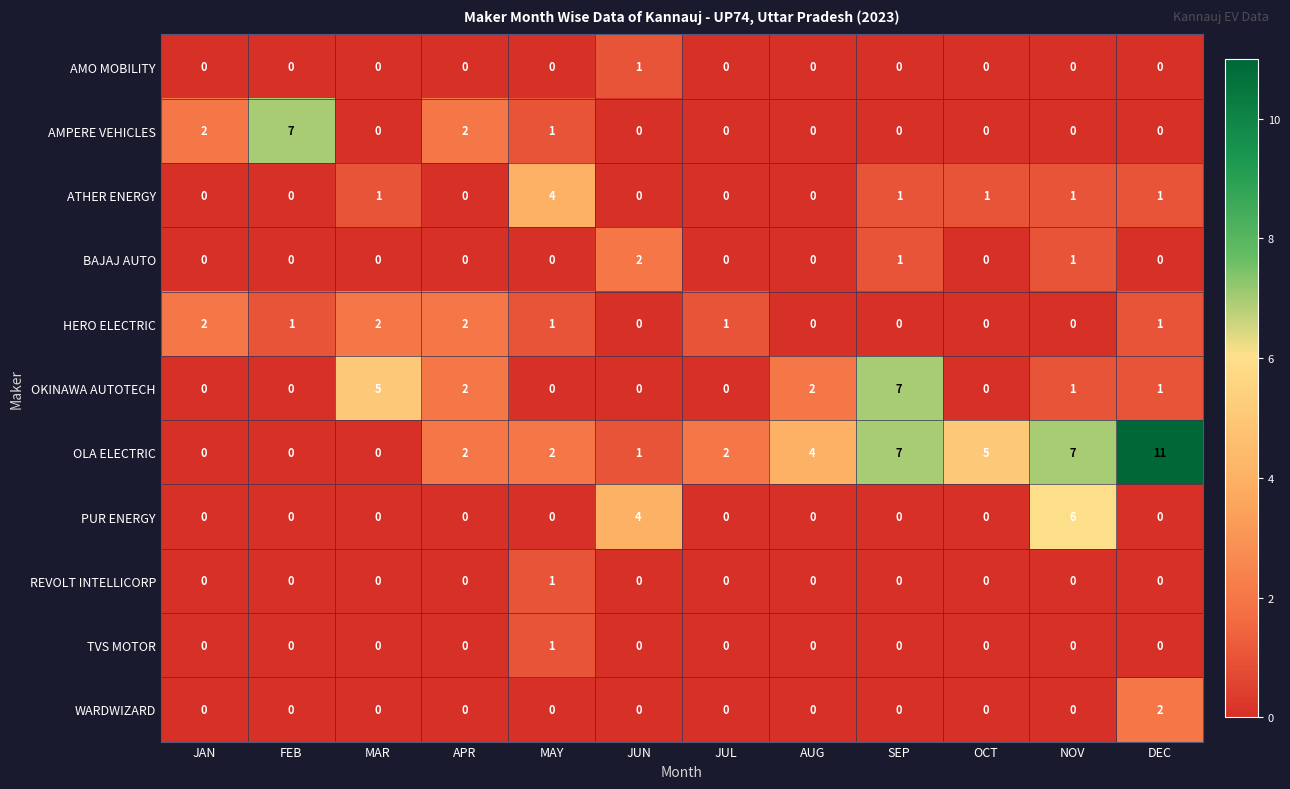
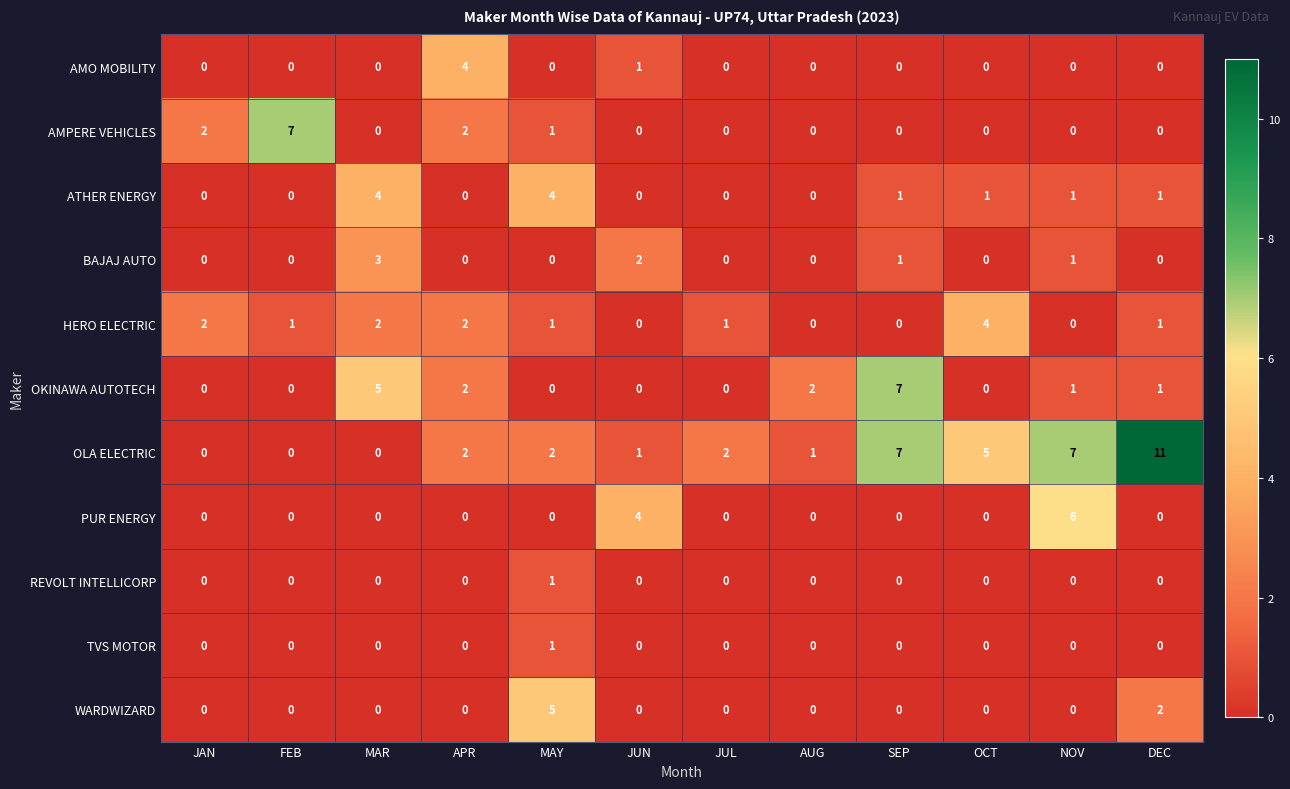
  {
    "AMO MOBILITY": {
      "JAN": 0,
      "FEB": 0,
      "MAR": 0,
-     "APR": 0,
+     "APR": 4,
      "MAY": 0,
      "JUN": 1,
      "JUL": 0,
      "AUG": 0,
      "SEP": 0,
      "OCT": 0,
      "NOV": 0,
      "DEC": 0
    },
    "AMPERE VEHICLES": {
      "JAN": 2,
      "FEB": 7,
      "MAR": 0,
      "APR": 2,
      "MAY": 1,
      "JUN": 0,
      "JUL": 0,
      "AUG": 0,
      "SEP": 0,
      "OCT": 0,
      "NOV": 0,
      "DEC": 0
    },
    "ATHER ENERGY": {
      "JAN": 0,
      "FEB": 0,
-     "MAR": 1,
+     "MAR": 4,
      "APR": 0,
      "MAY": 4,
      "JUN": 0,
      "JUL": 0,
      "AUG": 0,
      "SEP": 1,
      "OCT": 1,
      "NOV": 1,
      "DEC": 1
    },
    "BAJAJ AUTO": {
      "JAN": 0,
      "FEB": 0,
-     "MAR": 0,
+     "MAR": 3,
      "APR": 0,
      "MAY": 0,
      "JUN": 2,
      "JUL": 0,
      "AUG": 0,
      "SEP": 1,
      "OCT": 0,
      "NOV": 1,
      "DEC": 0
    },
    "HERO ELECTRIC": {
      "JAN": 2,
      "FEB": 1,
      "MAR": 2,
      "APR": 2,
      "MAY": 1,
      "JUN": 0,
      "JUL": 1,
      "AUG": 0,
      "SEP": 0,
-     "OCT": 0,
+     "OCT": 4,
      "NOV": 0,
      "DEC": 1
    },
    "OKINAWA AUTOTECH": {
      "JAN": 0,
      "FEB": 0,
      "MAR": 5,
      "APR": 2,
      "MAY": 0,
      "JUN": 0,
      "JUL": 0,
      "AUG": 2,
      "SEP": 7,
      "OCT": 0,
      "NOV": 1,
      "DEC": 1
    },
    "OLA ELECTRIC": {
      "JAN": 0,
      "FEB": 0,
      "MAR": 0,
      "APR": 2,
      "MAY": 2,
      "JUN": 1,
      "JUL": 2,
-     "AUG": 4,
+     "AUG": 1,
      "SEP": 7,
      "OCT": 5,
      "NOV": 7,
      "DEC": 11
    },
    "PUR ENERGY": {
      "JAN": 0,
      "FEB": 0,
      "MAR": 0,
      "APR": 0,
      "MAY": 0,
      "JUN": 4,
      "JUL": 0,
      "AUG": 0,
      "SEP": 0,
      "OCT": 0,
      "NOV": 6,
      "DEC": 0
    },
    "REVOLT INTELLICORP": {
      "JAN": 0,
      "FEB": 0,
      "MAR": 0,
      "APR": 0,
      "MAY": 1,
      "JUN": 0,
      "JUL": 0,
      "AUG": 0,
      "SEP": 0,
      "OCT": 0,
      "NOV": 0,
      "DEC": 0
    },
    "TVS MOTOR": {
      "JAN": 0,
      "FEB": 0,
      "MAR": 0,
      "APR": 0,
      "MAY": 1,
      "JUN": 0,
      "JUL": 0,
      "AUG": 0,
      "SEP": 0,
      "OCT": 0,
      "NOV": 0,
      "DEC": 0
    },
    "WARDWIZARD": {
      "JAN": 0,
      "FEB": 0,
      "MAR": 0,
      "APR": 0,
-     "MAY": 0,
+     "MAY": 5,
      "JUN": 0,
      "JUL": 0,
      "AUG": 0,
      "SEP": 0,
      "OCT": 0,
      "NOV": 0,
      "DEC": 2
    }
  }
